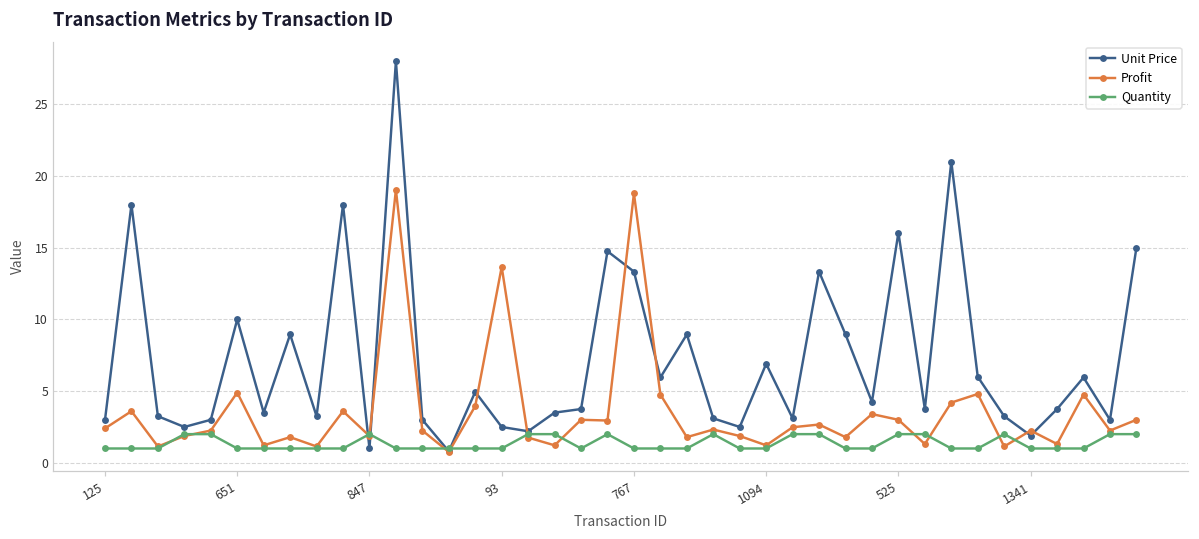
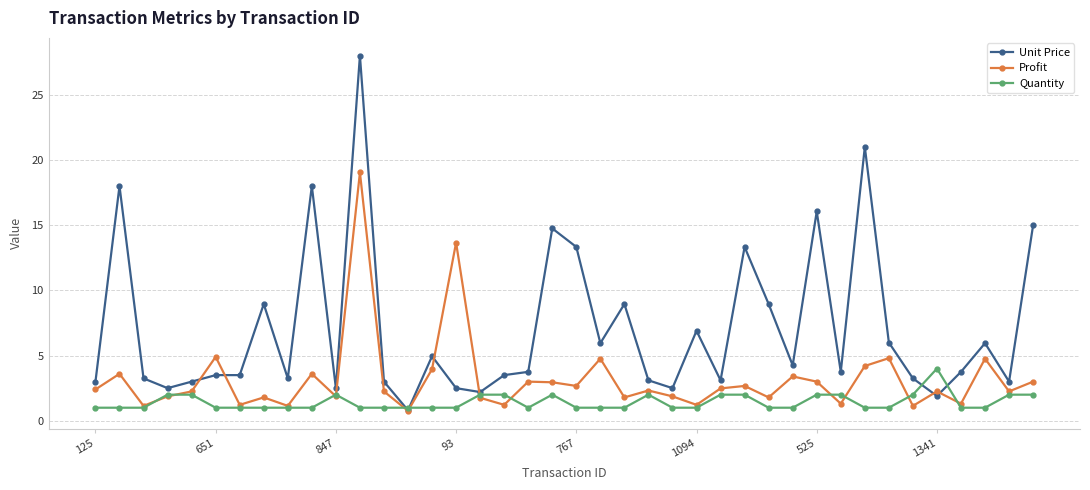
  {
    "Unit Price": {
      "125": 3.0,
-     "651": 10.0,
-     "847": 1.0,
+     "651": 3.5,
+     "847": 2.5,
      "93": 2.5,
      "767": 13.3,
      "1094": 6.9,
      "525": 16.1,
      "1341": 1.9
    },
    "Profit": {
      "125": 2.4,
      "651": 4.9,
      "93": 13.7,
-     "767": 18.8,
+     "767": 2.7,
      "1094": 1.2,
      "525": 3.0,
      "1341": 2.3
    },
    "Quantity": {
      "125": 1,
      "651": 1,
      "93": 1,
      "767": 1,
      "1094": 1,
      "525": 2,
-     "1341": 1
+     "1341": 4
    }
  }
